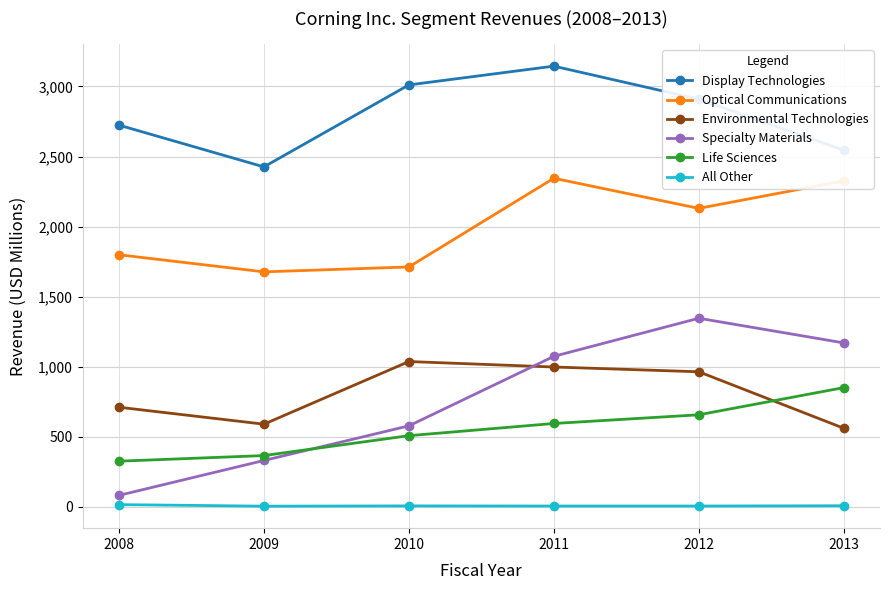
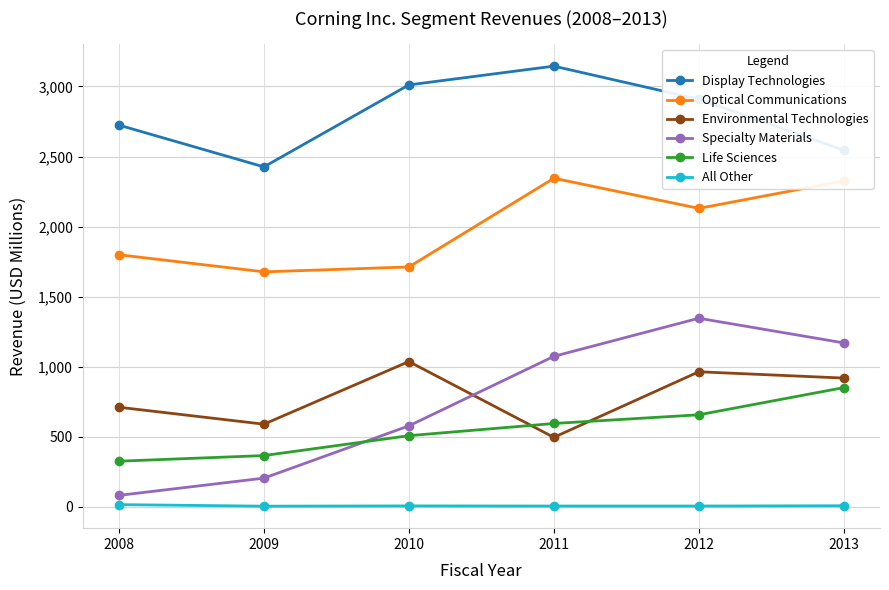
  {
    "Display Technologies": {
      "2008": "2,720",
      "2009": "2,430",
      "2010": "3,010",
      "2011": "3,150"
    },
    "Optical Communications": {
      "2008": "1,800",
      "2009": "1,680",
      "2010": "1,710",
      "2011": "2,350",
      "2012": "2,130"
    },
    "Environmental Technologies": {
      "2008": "710",
      "2009": "590",
      "2010": "1,040",
-     "2011": "1,000",
+     "2011": "500",
      "2012": "960",
-     "2013": "560"
+     "2013": "920"
    },
    "Specialty Materials": {
      "2008": "80",
-     "2009": "330",
+     "2009": "210",
      "2010": "580",
      "2011": "1,070",
      "2012": "1,350",
      "2013": "1,170"
    },
    "Life Sciences": {
      "2008": "330",
      "2009": "370",
      "2010": "510",
      "2011": "600",
      "2012": "660",
      "2013": "850"
    },
    "All Other": {
      "2008": "20",
      "2009": "10",
      "2010": "10",
      "2011": "10",
      "2012": "10",
      "2013": "10"
    }
  }
